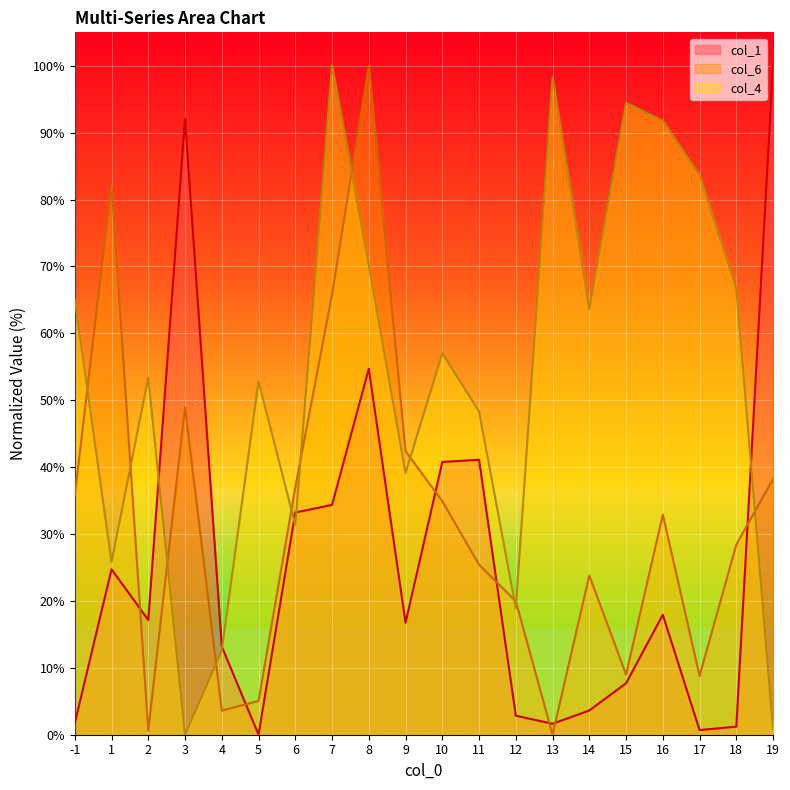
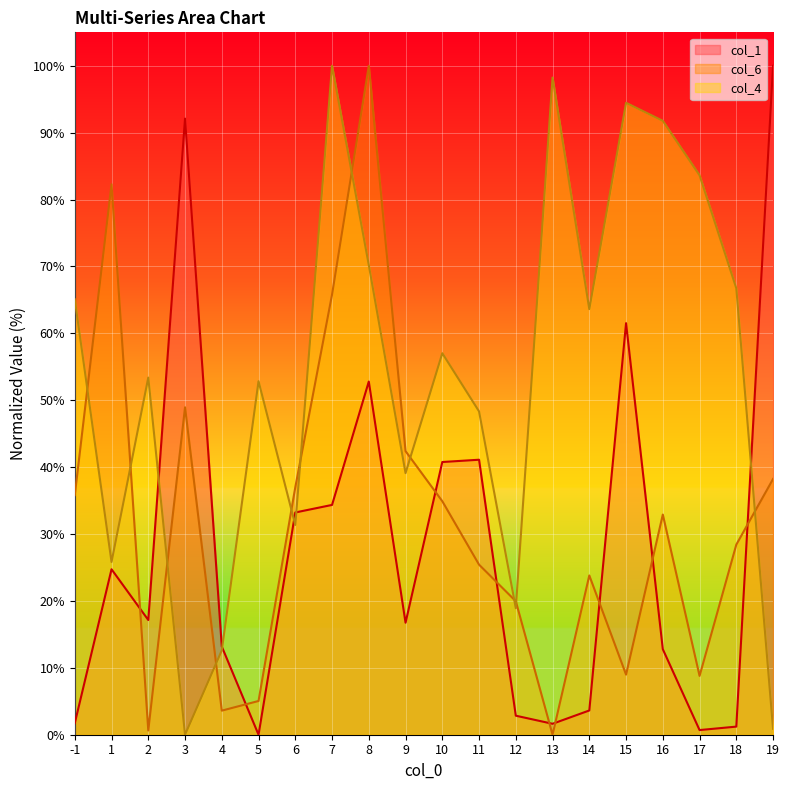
  {
    "col_1": {
      "-1": "2%",
      "1": "25%",
      "2": "17%",
      "3": "92%",
      "4": "13%",
      "5": "0%",
      "6": "33%",
      "7": "34%",
-     "8": "55%",
+     "8": "53%",
      "9": "17%",
      "10": "41%",
      "11": "41%",
      "12": "3%",
      "13": "2%",
      "14": "4%",
-     "15": "8%",
-     "16": "18%",
+     "15": "62%",
+     "16": "13%",
      "17": "1%",
      "18": "1%",
      "19": "100%"
    }
  }
